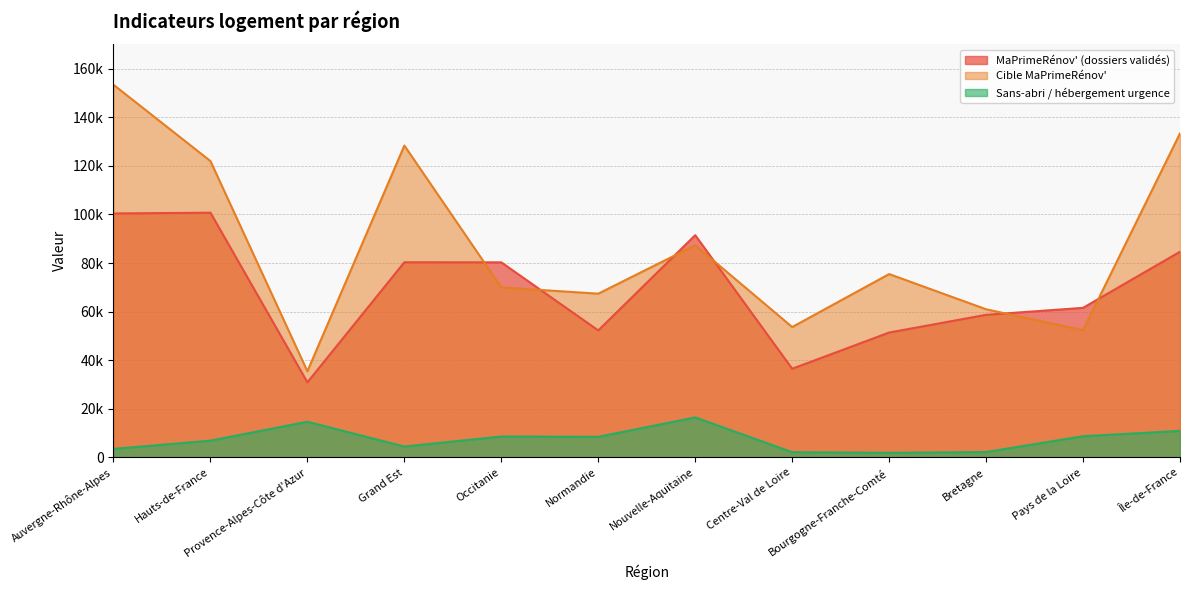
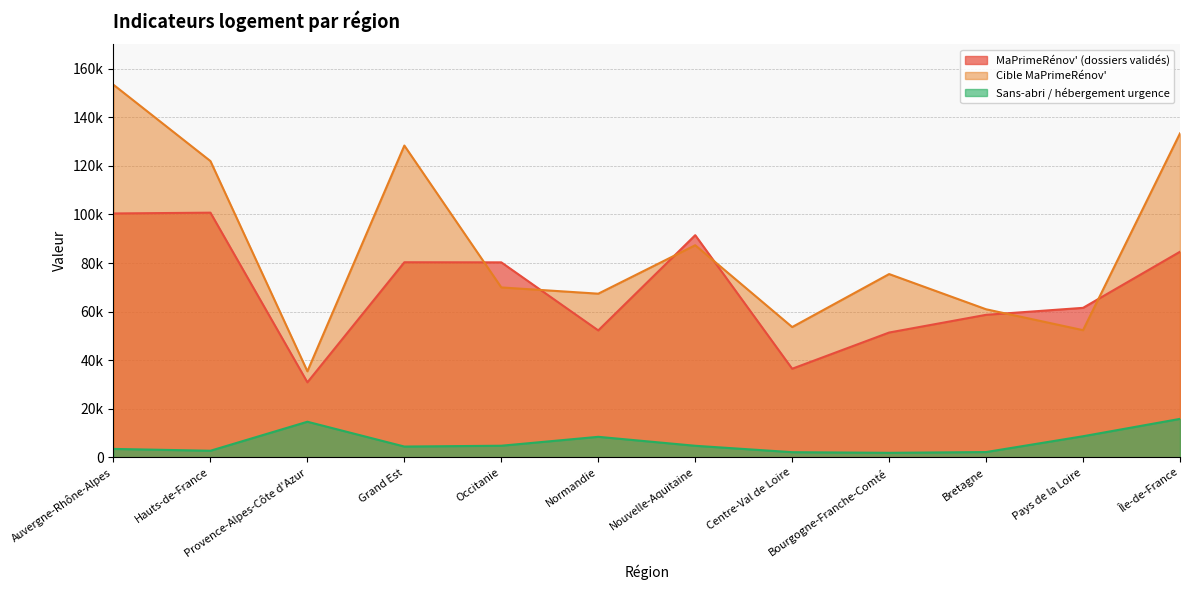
  {
    "Sans-abri / hébergement urgence": {
      "Auvergne-Rhône-Alpes": 3000,
-     "Hauts-de-France": 7000,
+     "Hauts-de-France": 3000,
      "Provence-Alpes-Côte d'Azur": 15000,
      "Grand Est": 4000,
-     "Occitanie": 9000,
+     "Occitanie": 5000,
      "Normandie": 8000,
-     "Nouvelle-Aquitaine": 16000,
+     "Nouvelle-Aquitaine": 5000,
      "Centre-Val de Loire": 2000,
      "Bourgogne-Franche-Comté": 2000,
      "Bretagne": 2000,
      "Pays de la Loire": 9000,
-     "Île-de-France": 11000
+     "Île-de-France": 16000
    }
  }
